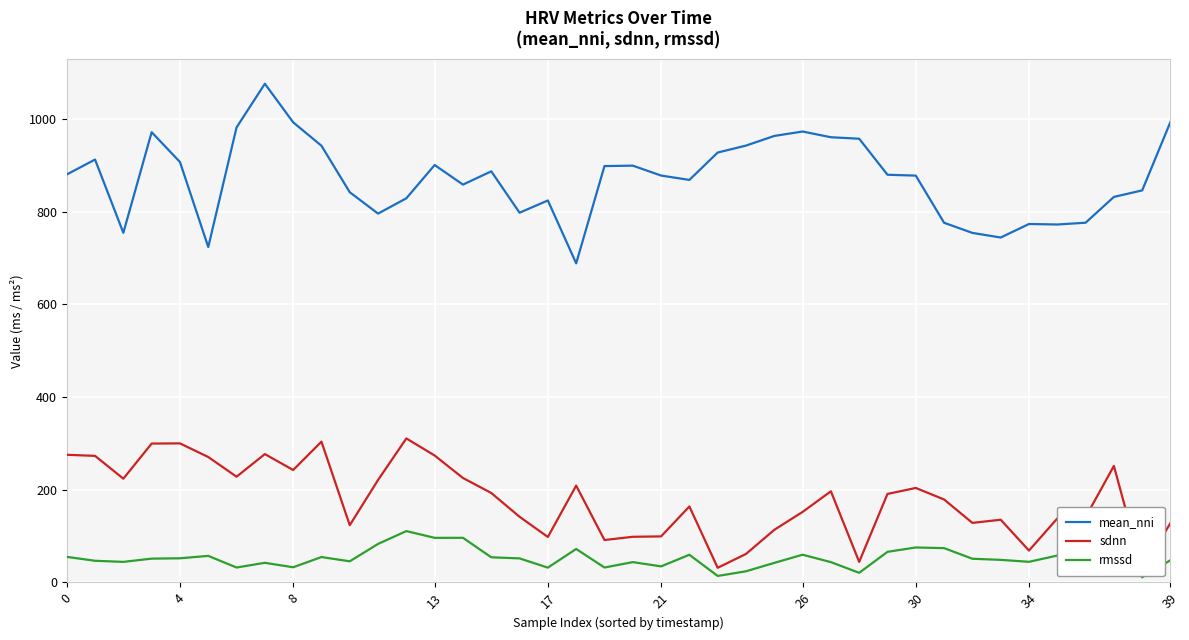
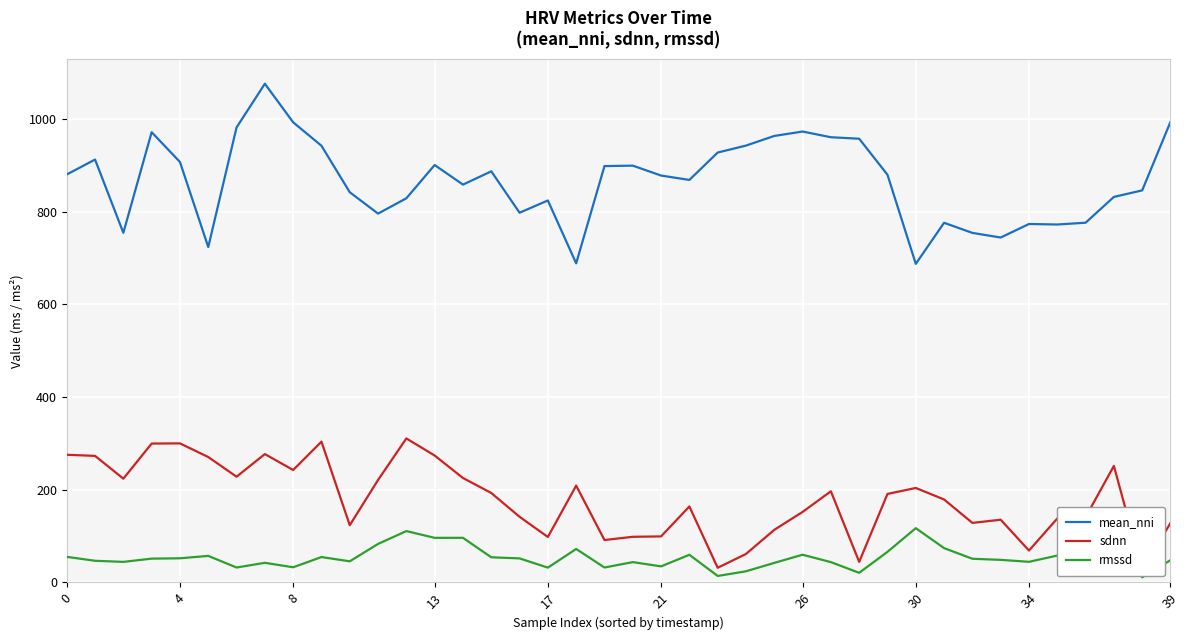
  {
    "mean_nni": {
      "0": 880,
      "4": 910,
      "8": 990,
      "13": 900,
      "17": 820,
      "21": 880,
      "26": 970,
-     "30": 880,
+     "30": 690,
      "34": 770,
      "39": 990
    },
    "sdnn": {
      "0": 280,
      "4": 300,
      "8": 240,
      "13": 270,
      "17": 100,
      "21": 100,
      "26": 150,
      "30": 200,
      "34": 70,
      "39": 130
    },
    "rmssd": {
      "0": 60,
      "4": 50,
      "8": 30,
      "13": 100,
      "17": 30,
      "21": 30,
      "26": 60,
-     "30": 80,
+     "30": 120,
      "34": 40,
      "39": 50
    }
  }
